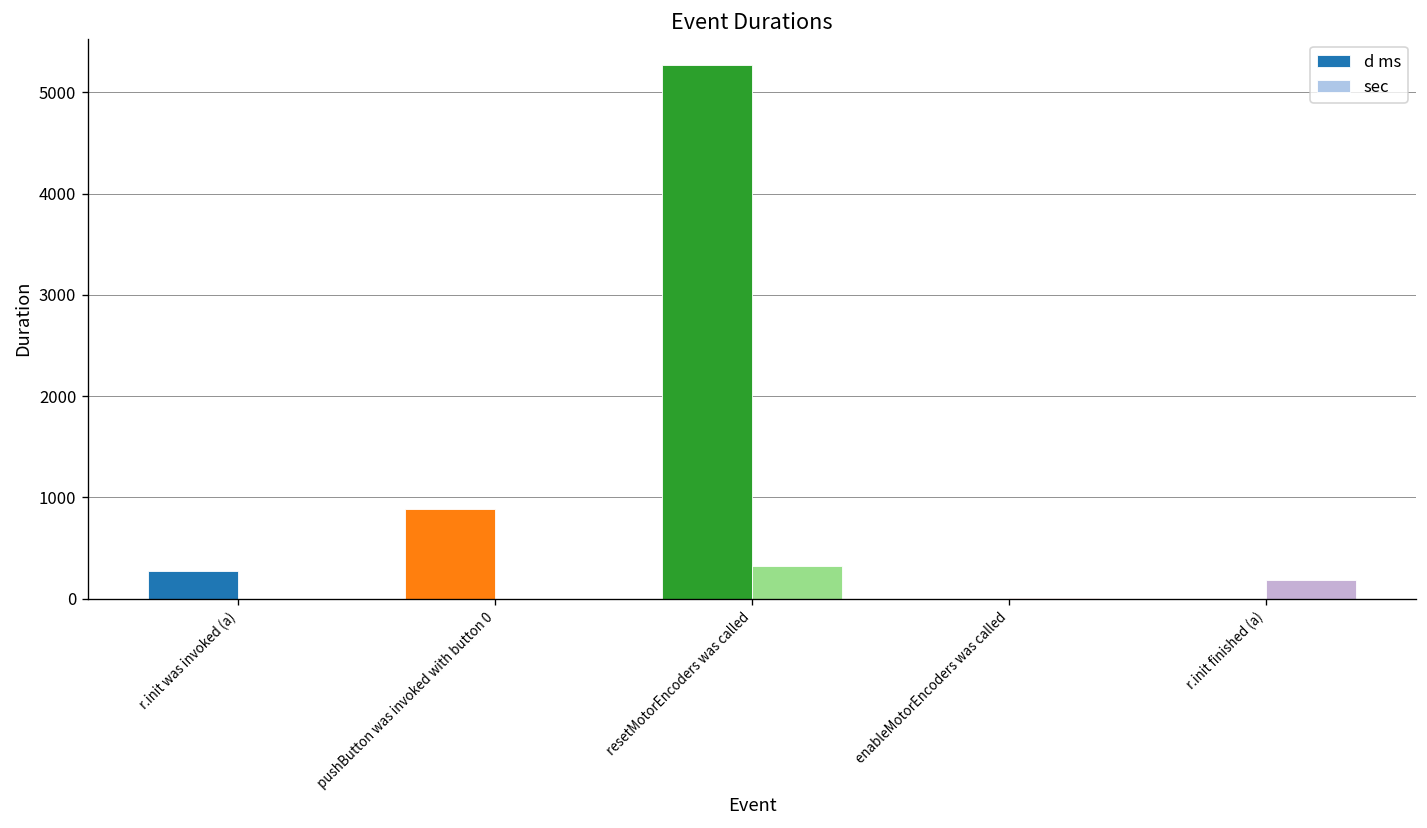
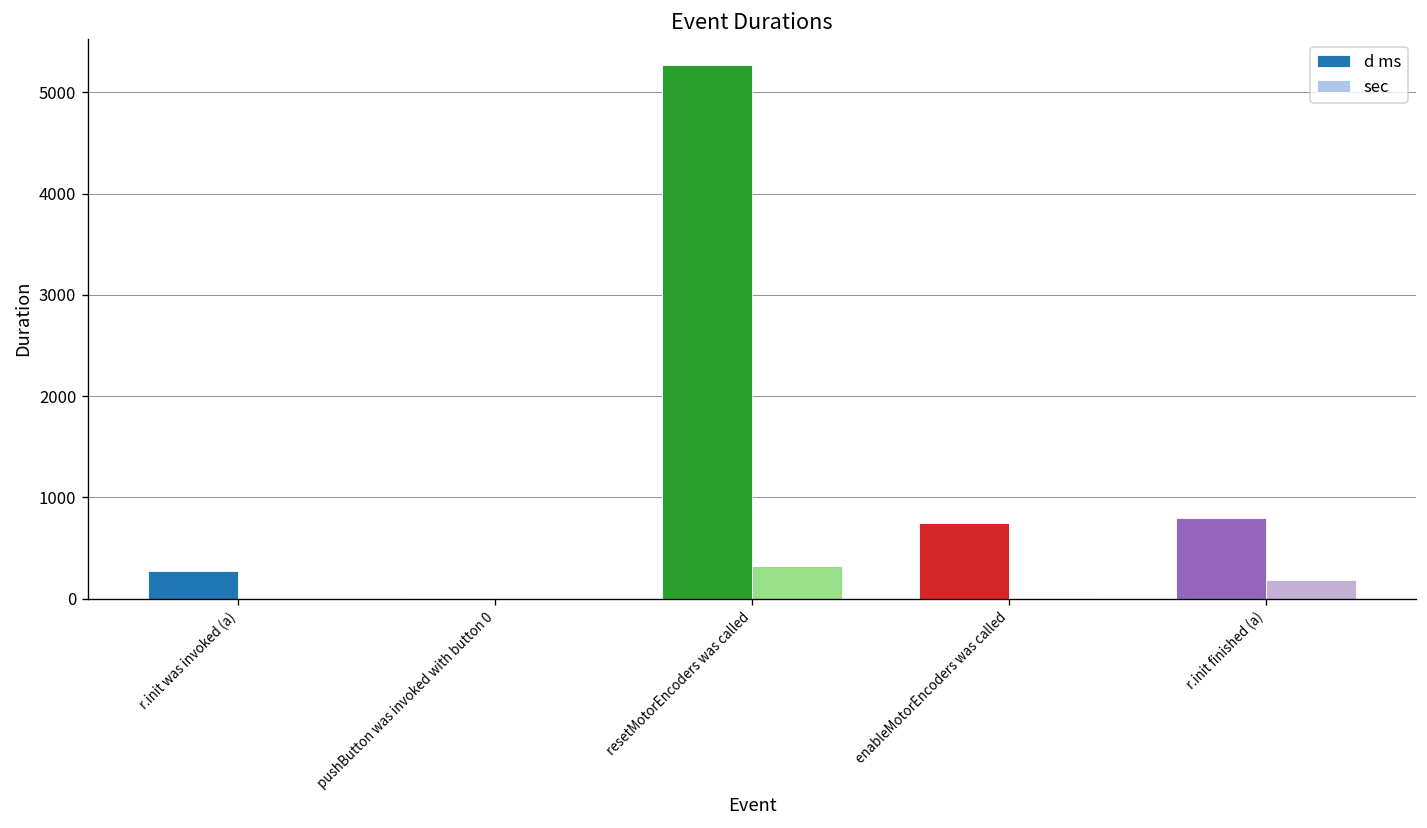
  {
    "d ms": {
      "r.init was invoked (a)": 300,
-     "pushButton was invoked with button 0": 900,
+     "pushButton was invoked with button 0": 0,
      "resetMotorEncoders was called": 5300,
-     "enableMotorEncoders was called": 0,
-     "r.init finished (a)": 0
+     "enableMotorEncoders was called": 700,
+     "r.init finished (a)": 800
    },
    "sec": {
      "resetMotorEncoders was called": 300,
      "r.init finished (a)": 200
    }
  }
